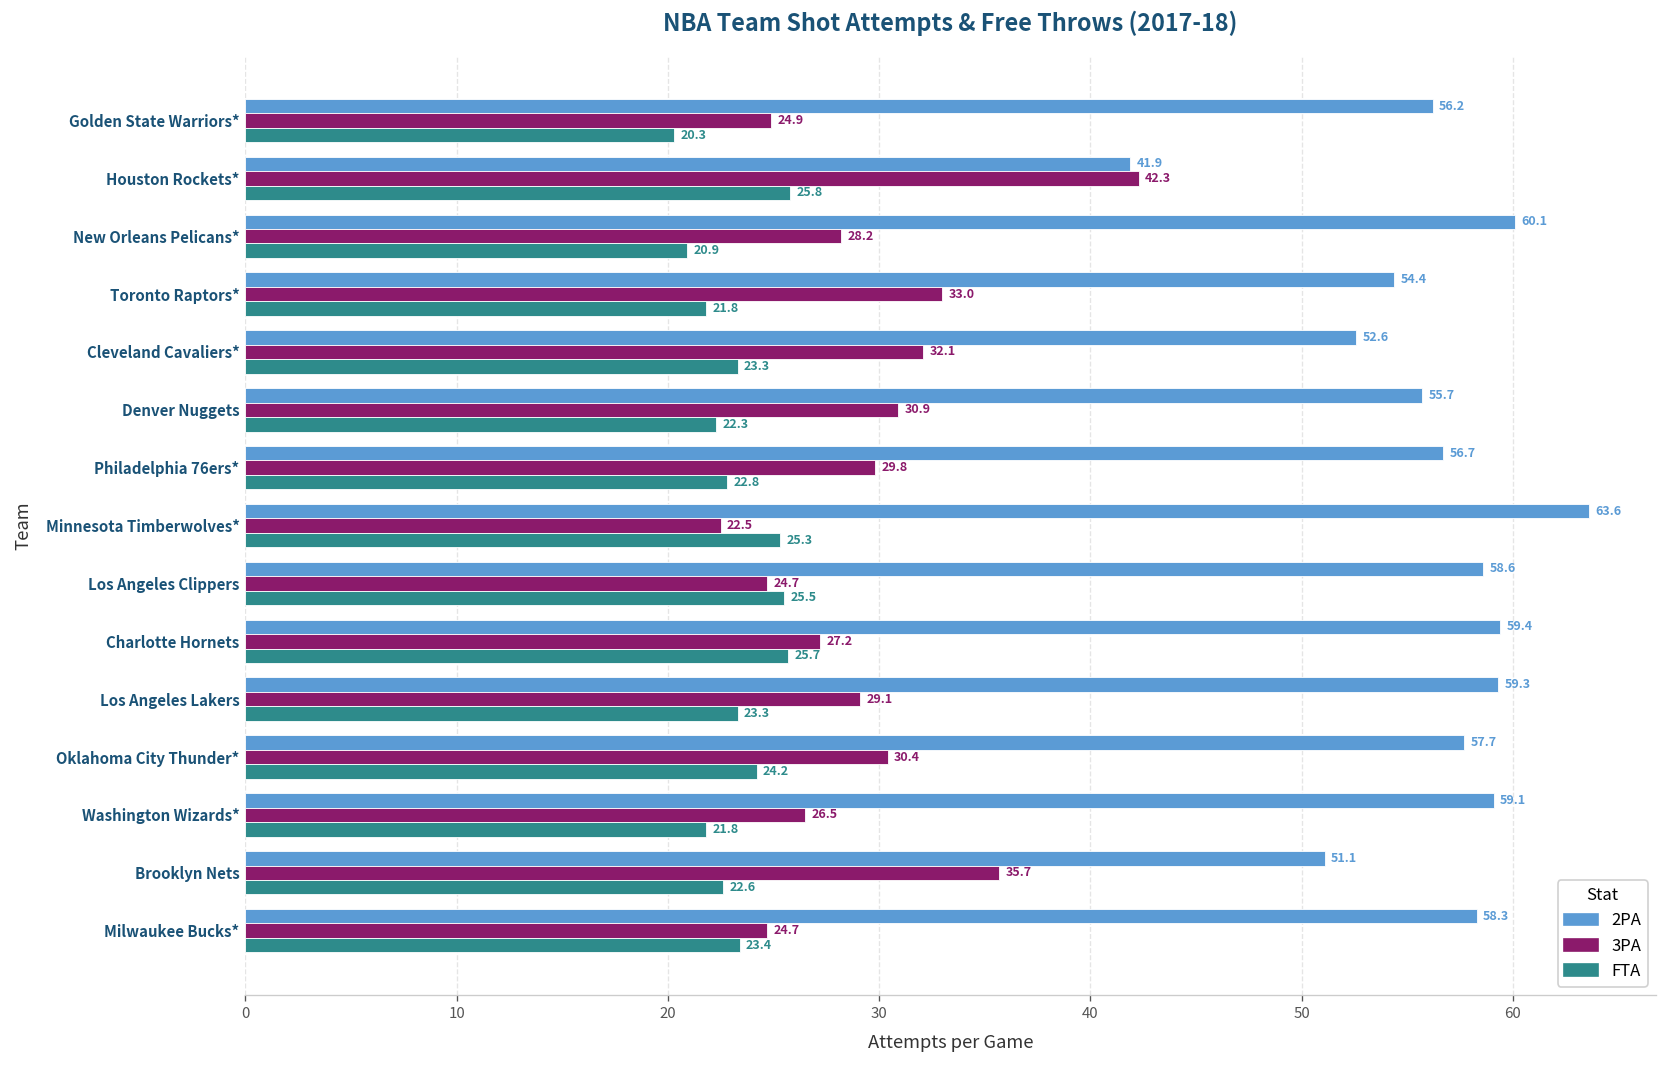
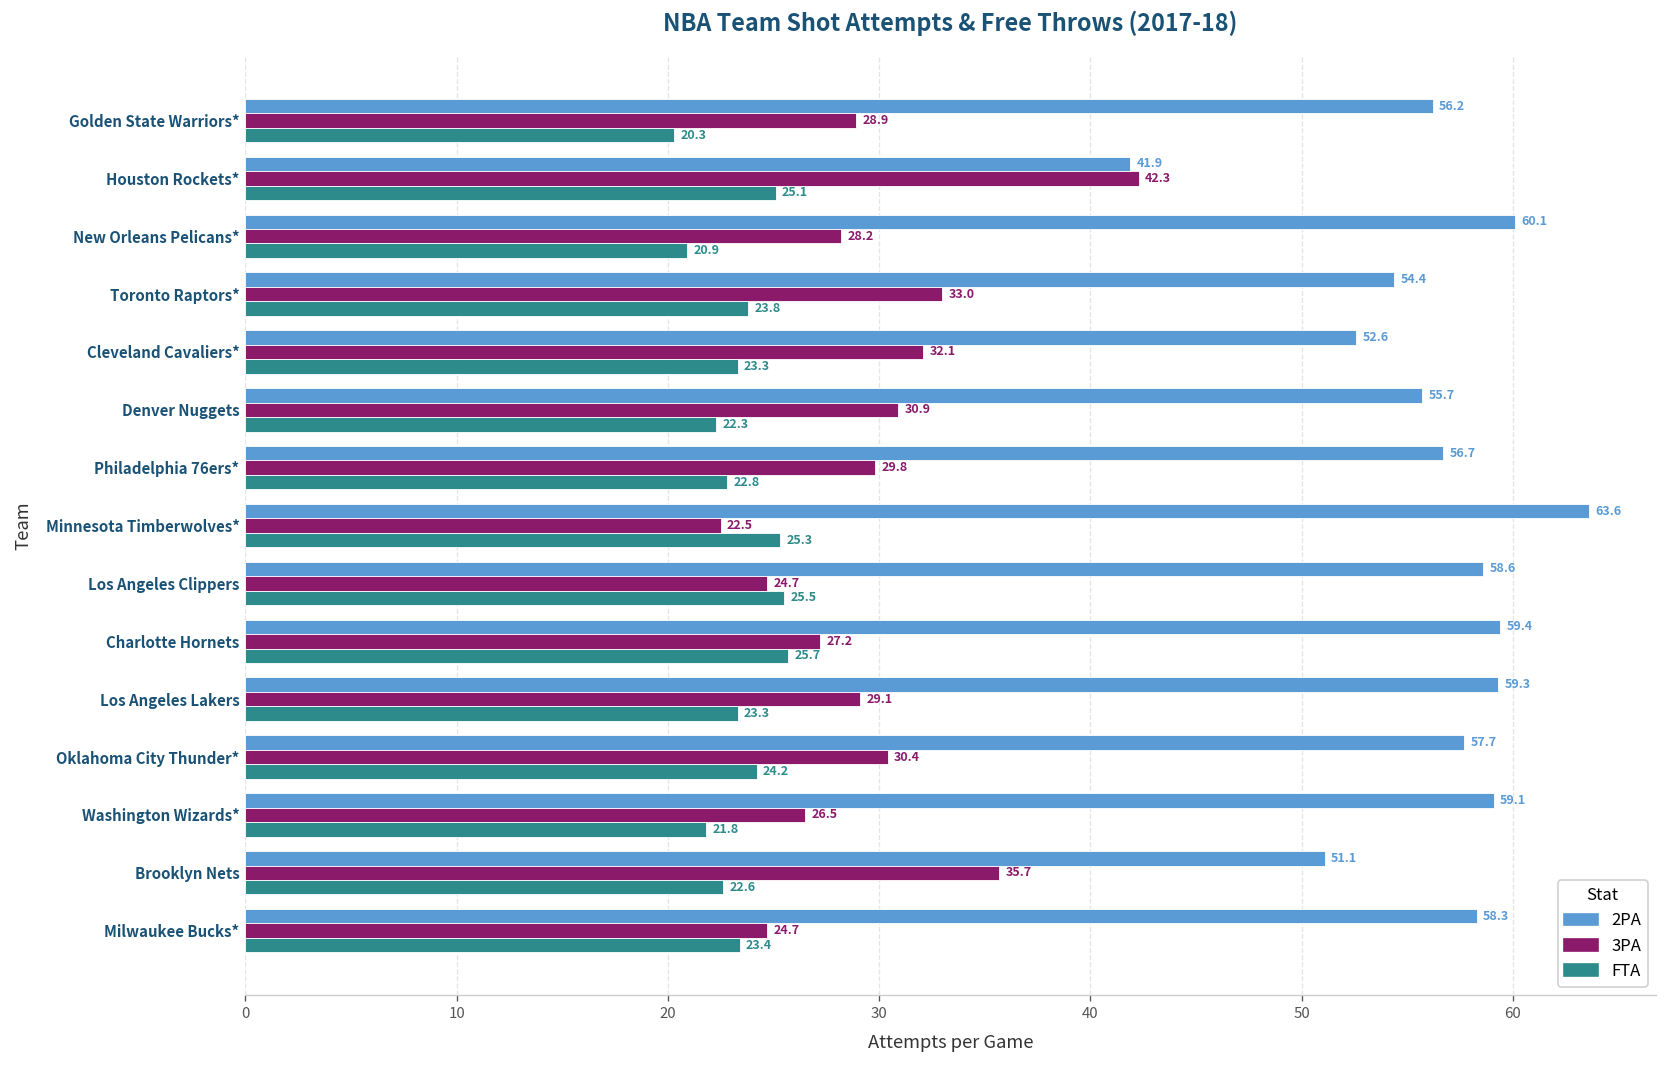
  {
    "2PA": {
      "Golden State Warriors*": 56.2,
      "Houston Rockets*": 41.9,
      "New Orleans Pelicans*": 60.1,
      "Toronto Raptors*": 54.4,
      "Cleveland Cavaliers*": 52.6,
      "Denver Nuggets": 55.7,
      "Philadelphia 76ers*": 56.7,
      "Minnesota Timberwolves*": 63.6,
      "Los Angeles Clippers": 58.6,
      "Charlotte Hornets": 59.4,
      "Los Angeles Lakers": 59.3,
      "Oklahoma City Thunder*": 57.7,
      "Washington Wizards*": 59.1,
      "Brooklyn Nets": 51.1,
      "Milwaukee Bucks*": 58.3
    },
    "3PA": {
-     "Golden State Warriors*": 24.9,
+     "Golden State Warriors*": 28.9,
      "Houston Rockets*": 42.3,
      "New Orleans Pelicans*": 28.2,
      "Toronto Raptors*": 33.0,
      "Cleveland Cavaliers*": 32.1,
      "Denver Nuggets": 30.9,
      "Philadelphia 76ers*": 29.8,
      "Minnesota Timberwolves*": 22.5,
      "Los Angeles Clippers": 24.7,
      "Charlotte Hornets": 27.2,
      "Los Angeles Lakers": 29.1,
      "Oklahoma City Thunder*": 30.4,
      "Washington Wizards*": 26.5,
      "Brooklyn Nets": 35.7,
      "Milwaukee Bucks*": 24.7
    },
    "FTA": {
      "Golden State Warriors*": 20.3,
-     "Houston Rockets*": 25.8,
+     "Houston Rockets*": 25.1,
      "New Orleans Pelicans*": 20.9,
-     "Toronto Raptors*": 21.8,
+     "Toronto Raptors*": 23.8,
      "Cleveland Cavaliers*": 23.3,
      "Denver Nuggets": 22.3,
      "Philadelphia 76ers*": 22.8,
      "Minnesota Timberwolves*": 25.3,
      "Los Angeles Clippers": 25.5,
      "Charlotte Hornets": 25.7,
      "Los Angeles Lakers": 23.3,
      "Oklahoma City Thunder*": 24.2,
      "Washington Wizards*": 21.8,
      "Brooklyn Nets": 22.6,
      "Milwaukee Bucks*": 23.4
    }
  }
